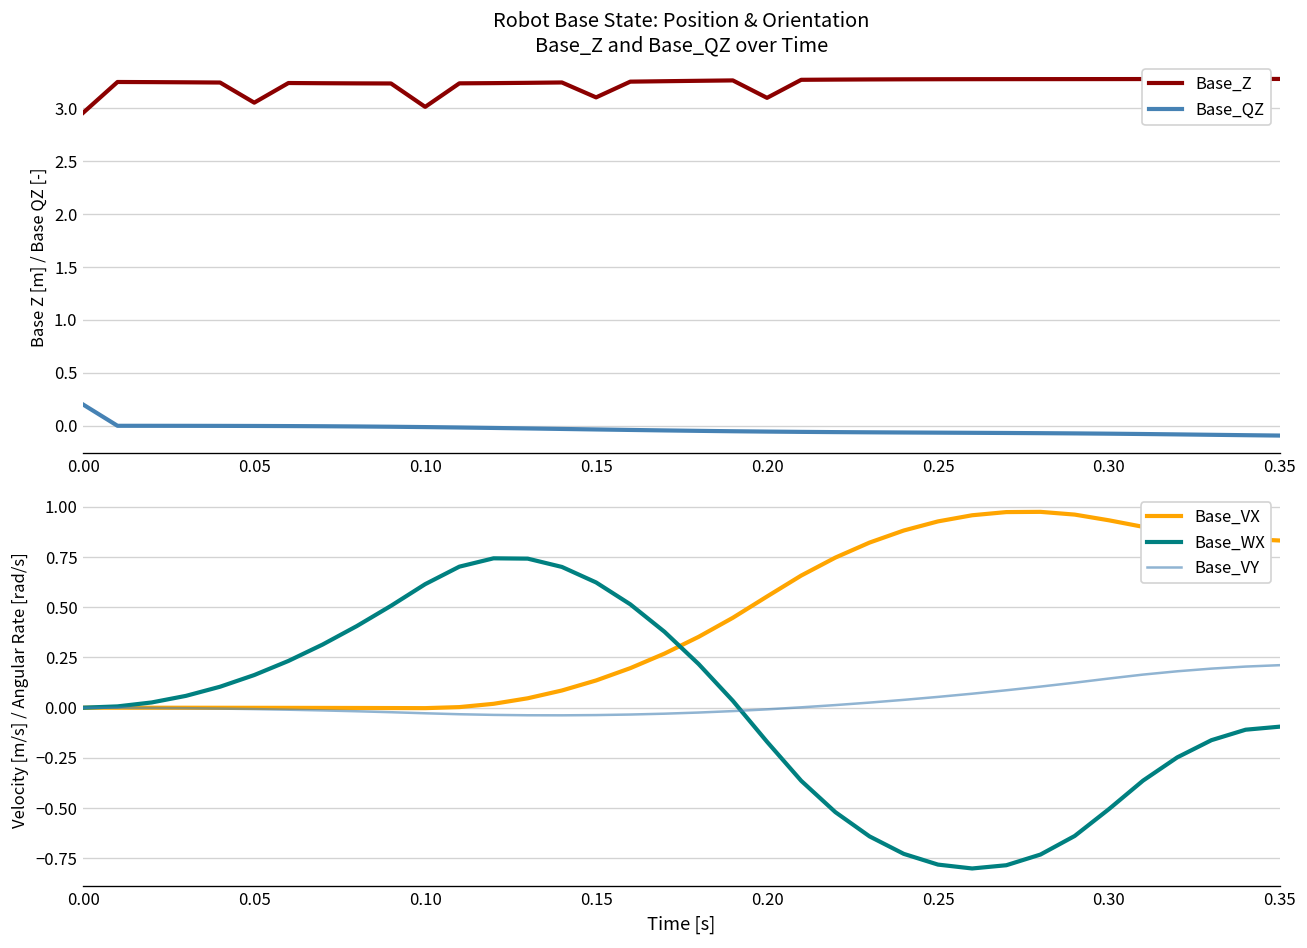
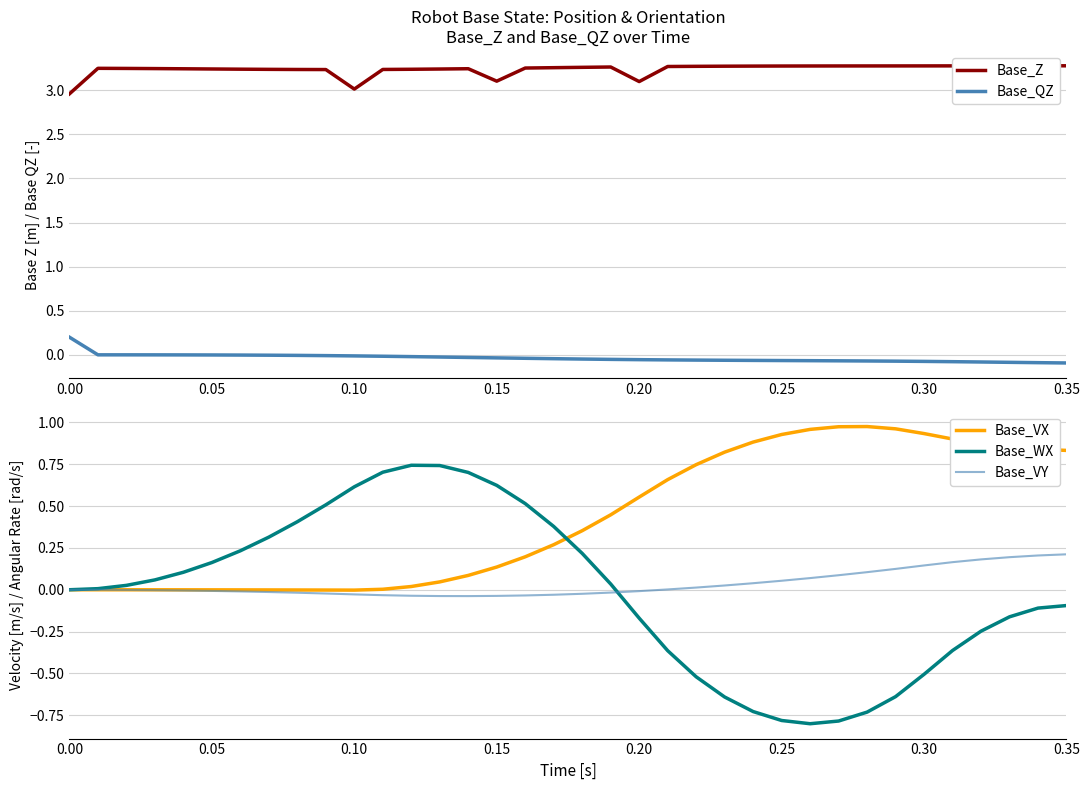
  {
    "Robot Base State: Position & Orientation Base_Z and Base_QZ over Time": {
      "Base_Z": {
        "0.00": 3.0,
-       "0.05": 3.1,
+       "0.05": 3.2,
        "0.10": 3.0,
        "0.15": 3.1,
        "0.20": 3.1,
        "0.25": 3.3,
        "0.30": 3.3,
        "0.35": 3.3
      },
      "Base_QZ": {
        "0.00": 0.2,
        "0.05": 0.0,
        "0.10": 0.0,
        "0.15": 0.0,
        "0.20": -0.1,
        "0.25": -0.1,
        "0.30": -0.1,
        "0.35": -0.1
      }
    }
  }
